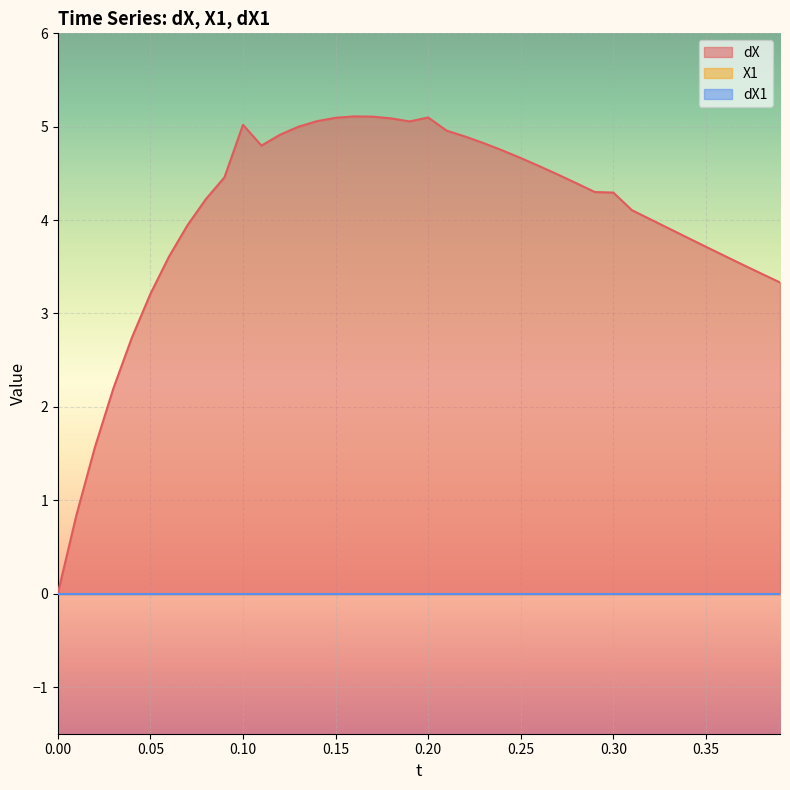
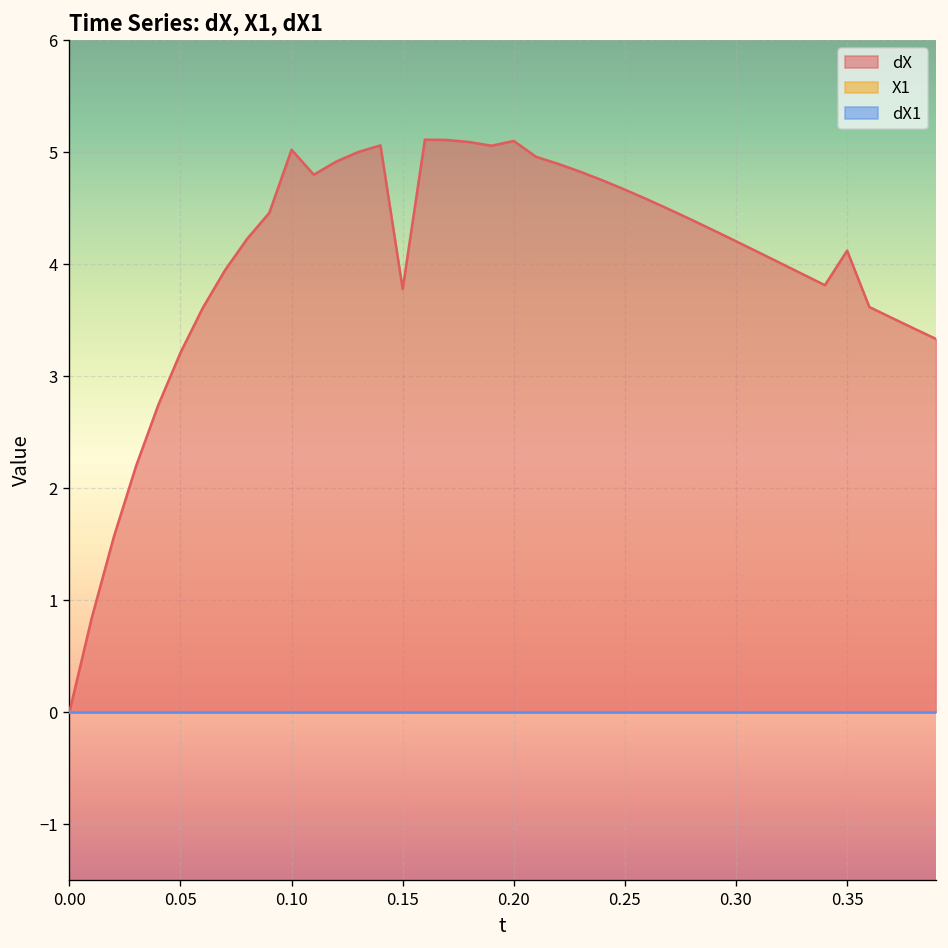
  {
    "dX": {
      "0.05": 3.2,
      "0.10": 5.0,
-     "0.15": 5.1,
+     "0.15": 3.8,
      "0.20": 5.1,
      "0.25": 4.7,
-     "0.30": 4.3,
-     "0.35": 3.7
+     "0.30": 4.2,
+     "0.35": 4.1
    },
    "dX1": {
      "0.05": 0.0,
      "0.10": 0.0,
      "0.15": 0.0,
      "0.20": 0.0,
      "0.25": 0.0,
      "0.30": 0.0,
      "0.35": 0.0
    }
  }
